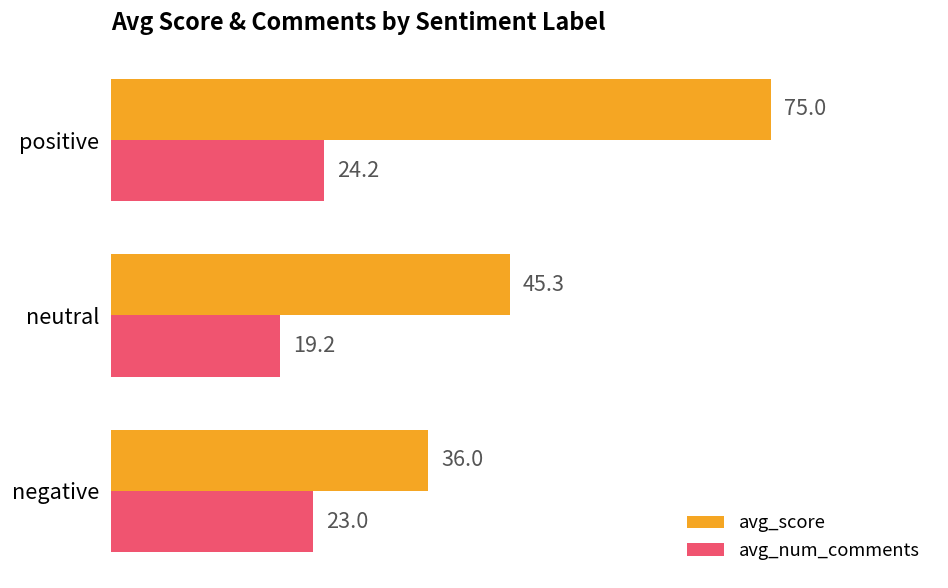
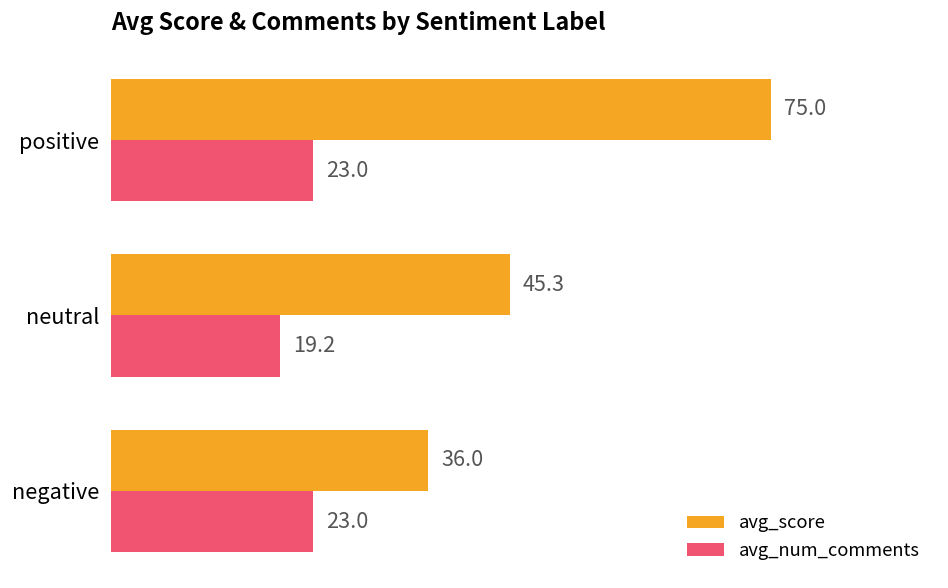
  {
    "avg_score": {
      "positive": 75.0,
      "neutral": 45.3,
      "negative": 36.0
    },
    "avg_num_comments": {
-     "positive": 24.2,
+     "positive": 23.0,
      "neutral": 19.2,
      "negative": 23.0
    }
  }
